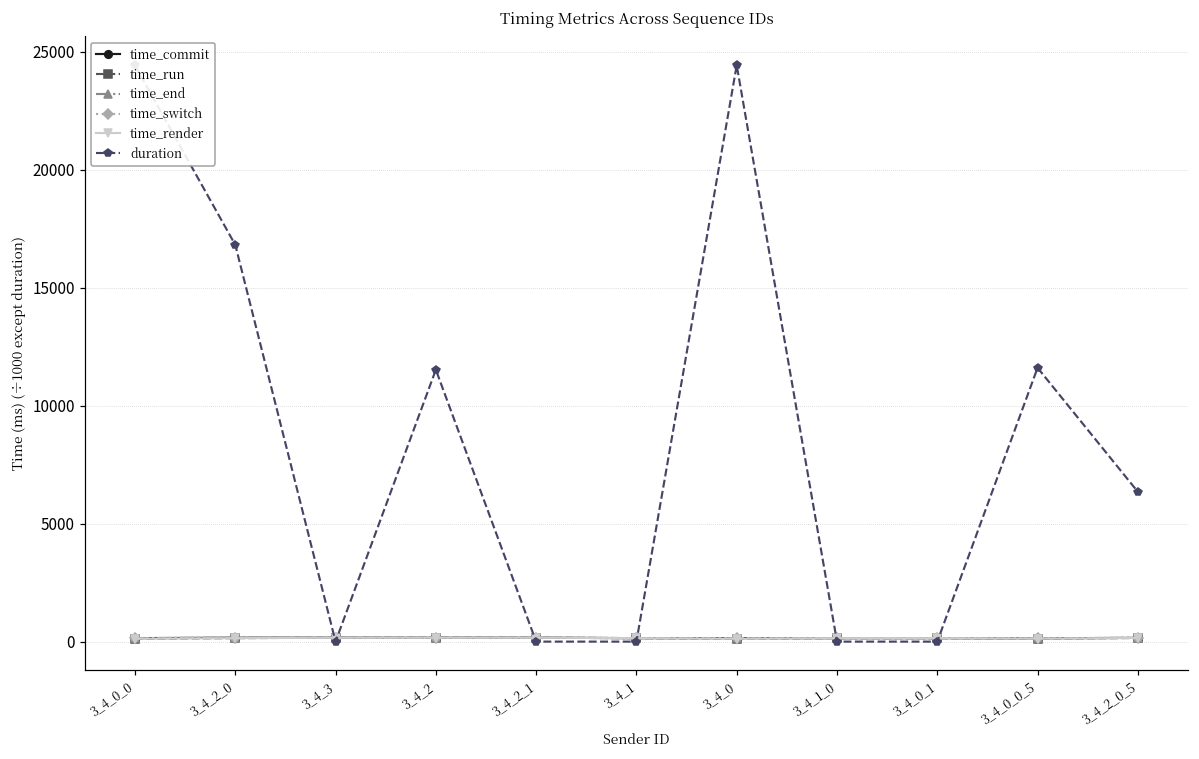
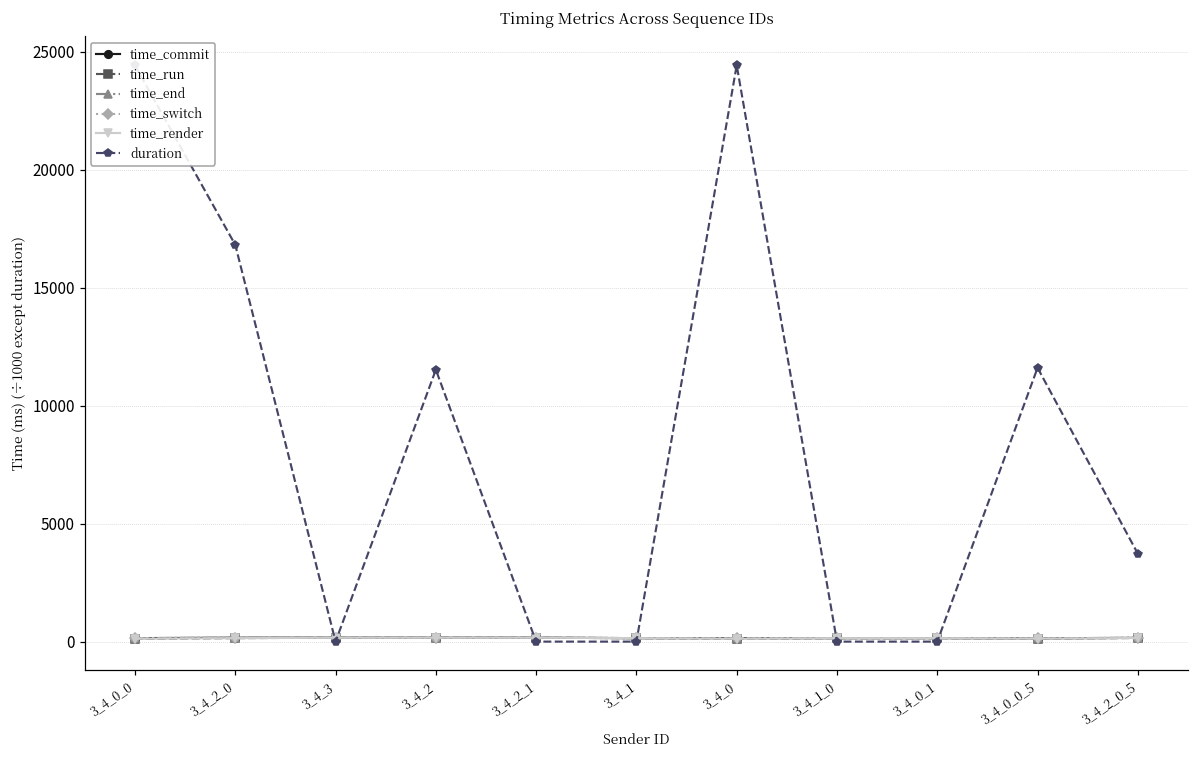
  {
    "duration": {
      "3_4_2_0": 16800,
      "3_4_3": 0,
      "3_4_2": 11500,
      "3_4_2_1": 0,
      "3_4_1": 0,
      "3_4_0": 24400,
      "3_4_1_0": 0,
      "3_4_0_1": 0,
      "3_4_0_0_5": 11600,
-     "3_4_2_0_5": 6300
+     "3_4_2_0_5": 3700
    }
  }
